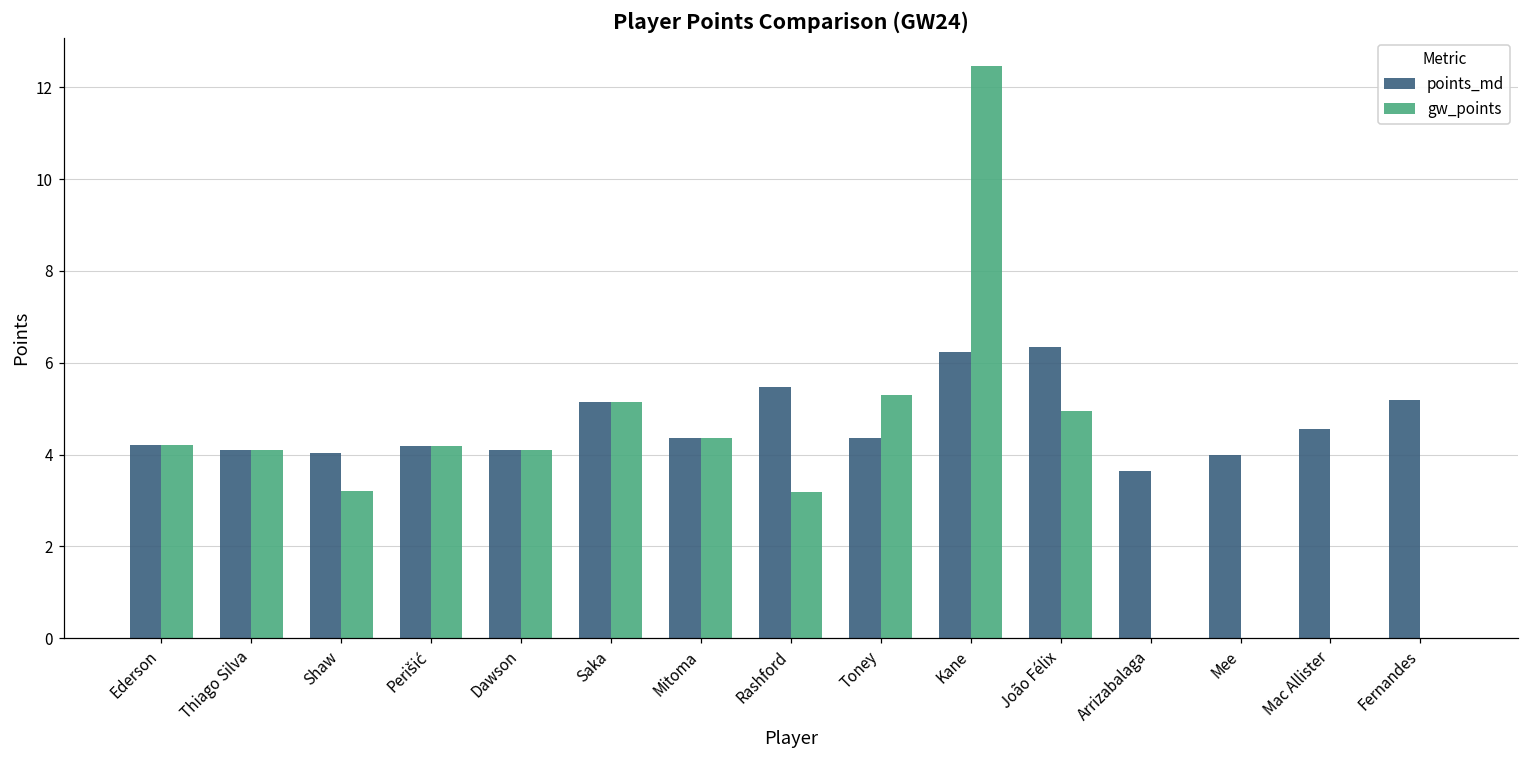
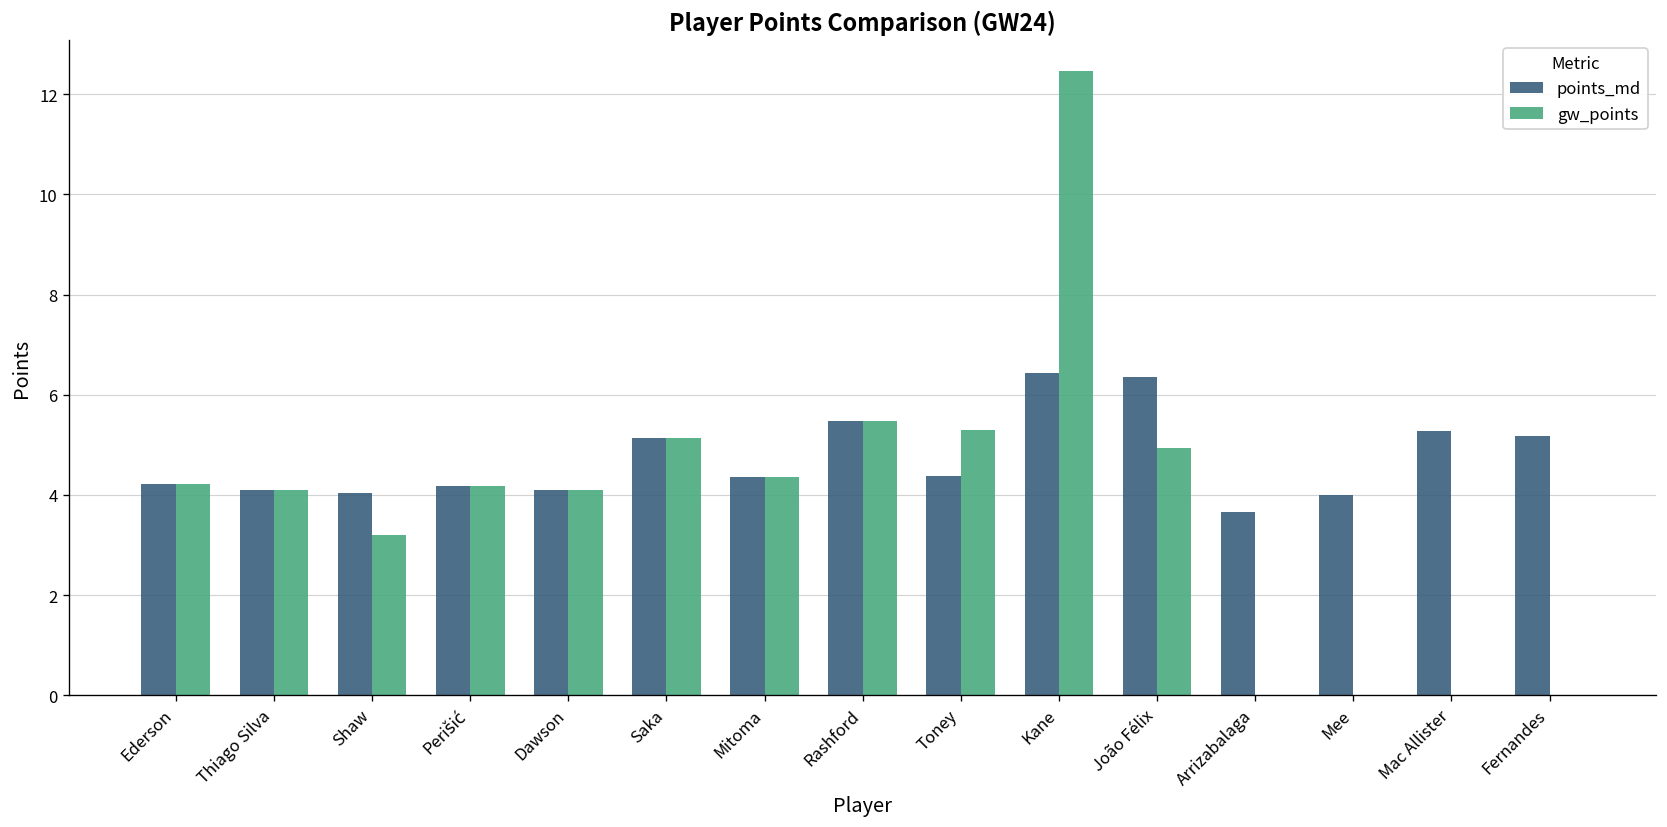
  {
    "points_md": {
      "Ederson": 4.2,
      "Thiago Silva": 4.1,
      "Shaw": 4.0,
      "Perišić": 4.2,
      "Dawson": 4.1,
      "Saka": 5.1,
      "Mitoma": 4.4,
      "Rashford": 5.5,
      "Toney": 4.4,
-     "Kane": 6.2,
+     "Kane": 6.4,
      "João Félix": 6.3,
      "Arrizabalaga": 3.7,
      "Mee": 4.0,
-     "Mac Allister": 4.6,
+     "Mac Allister": 5.3,
      "Fernandes": 5.2
    },
    "gw_points": {
      "Ederson": 4.2,
      "Thiago Silva": 4.1,
      "Shaw": 3.2,
      "Perišić": 4.2,
      "Dawson": 4.1,
      "Saka": 5.1,
      "Mitoma": 4.4,
-     "Rashford": 3.2,
+     "Rashford": 5.5,
      "Toney": 5.3,
      "Kane": 12.5,
      "João Félix": 4.9,
      "Arrizabalaga": 0.0,
      "Mee": 0.0,
      "Mac Allister": 0.0,
      "Fernandes": 0.0
    }
  }
